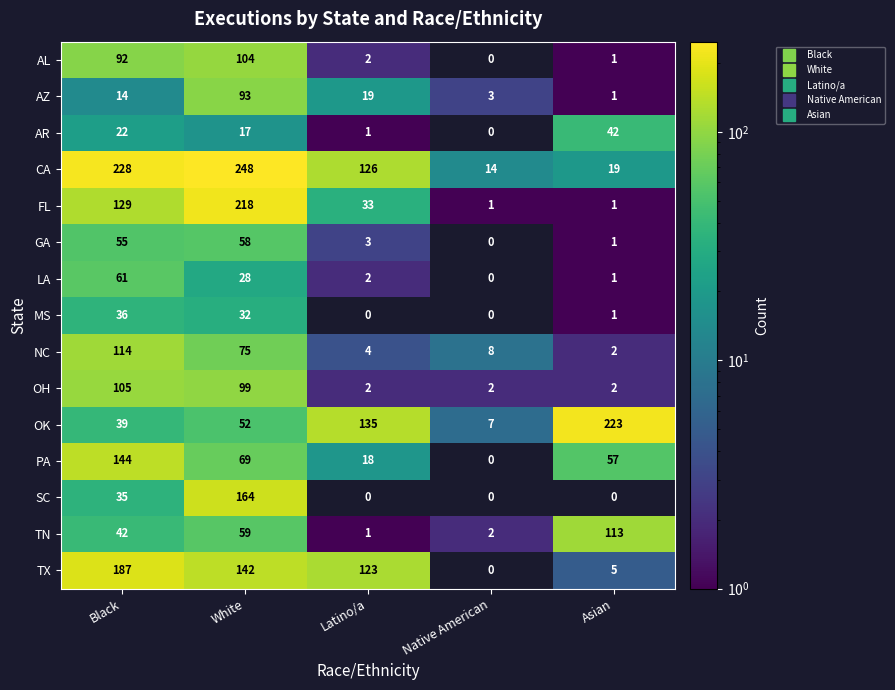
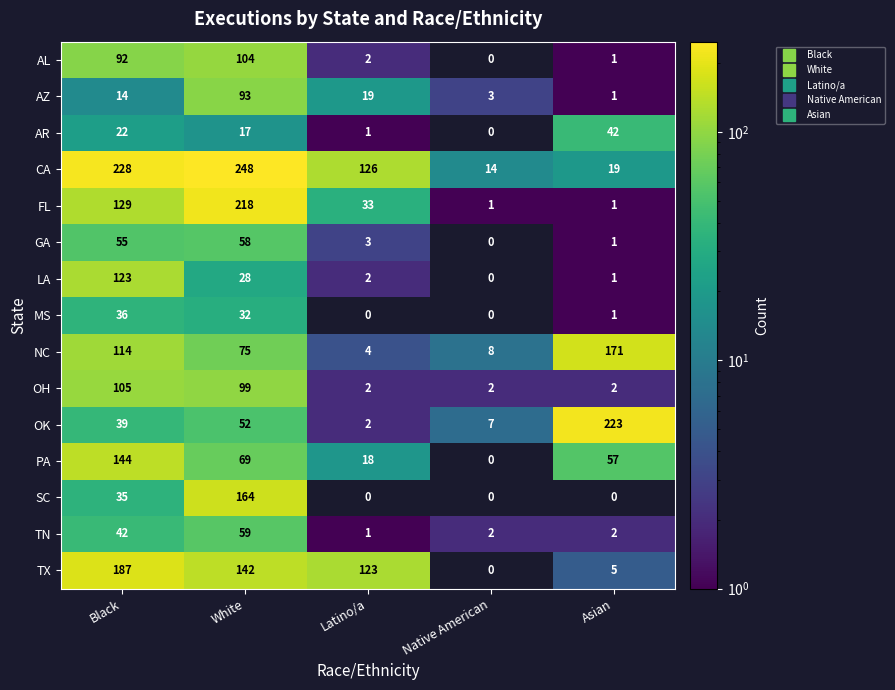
  {
    "AL": {
      "Black": 92,
      "White": 104,
      "Latino/a": 2,
      "Native American": 0,
      "Asian": 1
    },
    "AZ": {
      "Black": 14,
      "White": 93,
      "Latino/a": 19,
      "Native American": 3,
      "Asian": 1
    },
    "AR": {
      "Black": 22,
      "White": 17,
      "Latino/a": 1,
      "Native American": 0,
      "Asian": 42
    },
    "CA": {
      "Black": 228,
      "White": 248,
      "Latino/a": 126,
      "Native American": 14,
      "Asian": 19
    },
    "FL": {
      "Black": 129,
      "White": 218,
      "Latino/a": 33,
      "Native American": 1,
      "Asian": 1
    },
    "GA": {
      "Black": 55,
      "White": 58,
      "Latino/a": 3,
      "Native American": 0,
      "Asian": 1
    },
    "LA": {
-     "Black": 61,
+     "Black": 123,
      "White": 28,
      "Latino/a": 2,
      "Native American": 0,
      "Asian": 1
    },
    "MS": {
      "Black": 36,
      "White": 32,
      "Latino/a": 0,
      "Native American": 0,
      "Asian": 1
    },
    "NC": {
      "Black": 114,
      "White": 75,
      "Latino/a": 4,
      "Native American": 8,
-     "Asian": 2
+     "Asian": 171
    },
    "OH": {
      "Black": 105,
      "White": 99,
      "Latino/a": 2,
      "Native American": 2,
      "Asian": 2
    },
    "OK": {
      "Black": 39,
      "White": 52,
-     "Latino/a": 135,
+     "Latino/a": 2,
      "Native American": 7,
      "Asian": 223
    },
    "PA": {
      "Black": 144,
      "White": 69,
      "Latino/a": 18,
      "Native American": 0,
      "Asian": 57
    },
    "SC": {
      "Black": 35,
      "White": 164,
      "Latino/a": 0,
      "Native American": 0,
      "Asian": 0
    },
    "TN": {
      "Black": 42,
      "White": 59,
      "Latino/a": 1,
      "Native American": 2,
-     "Asian": 113
+     "Asian": 2
    },
    "TX": {
      "Black": 187,
      "White": 142,
      "Latino/a": 123,
      "Native American": 0,
      "Asian": 5
    }
  }
